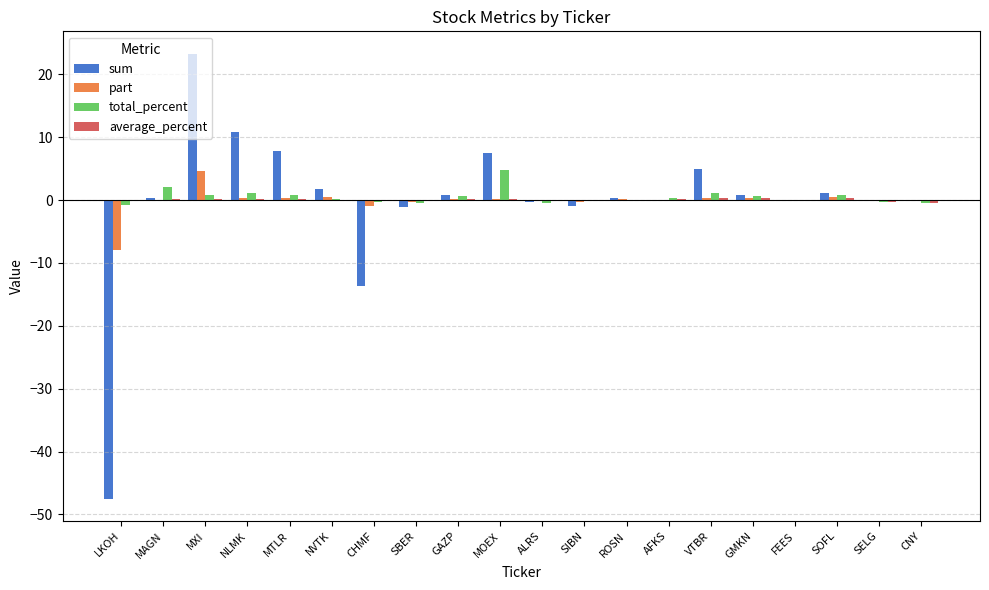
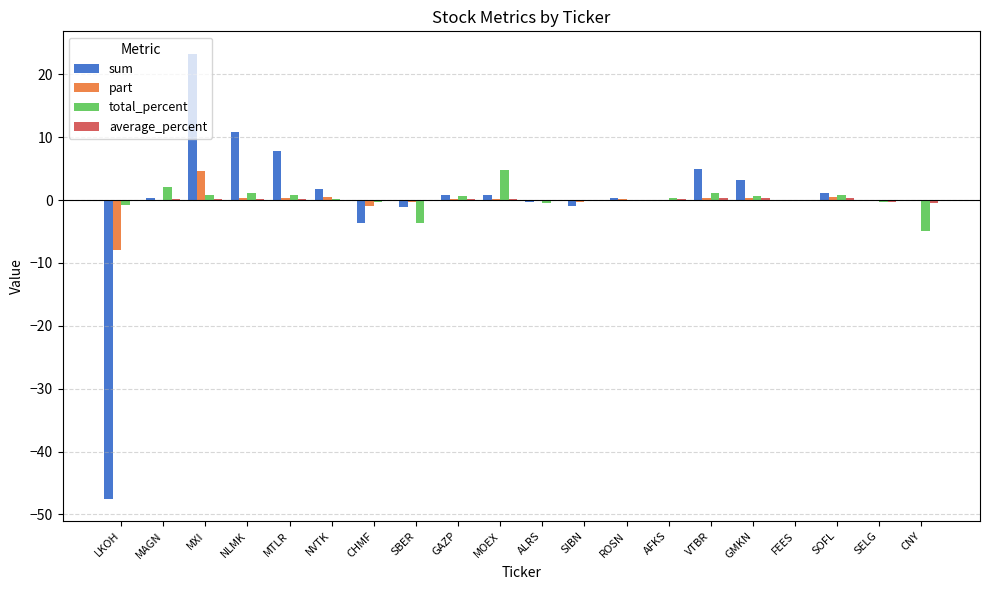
  {
    "sum": {
      "LKOH": -48,
      "NLMK": 11,
      "MTLR": 8,
      "NVTK": 2,
-     "CHMF": -14,
+     "CHMF": -4,
      "SBER": -1,
      "GAZP": 1,
-     "MOEX": 7,
+     "MOEX": 1,
      "SIBN": -1,
      "VTBR": 5,
-     "GMKN": 1,
+     "GMKN": 3,
      "FEES": 0,
      "SOFL": 1
    },
    "total_percent": {
      "LKOH": -1,
      "MAGN": 2,
      "MXI": 1,
      "NLMK": 1,
      "MTLR": 1,
-     "SBER": 0,
+     "SBER": -4,
      "GAZP": 1,
      "MOEX": 5,
      "ALRS": 0,
      "VTBR": 1,
      "GMKN": 1,
      "SOFL": 1,
-     "CNY": -1
+     "CNY": -5
    }
  }
